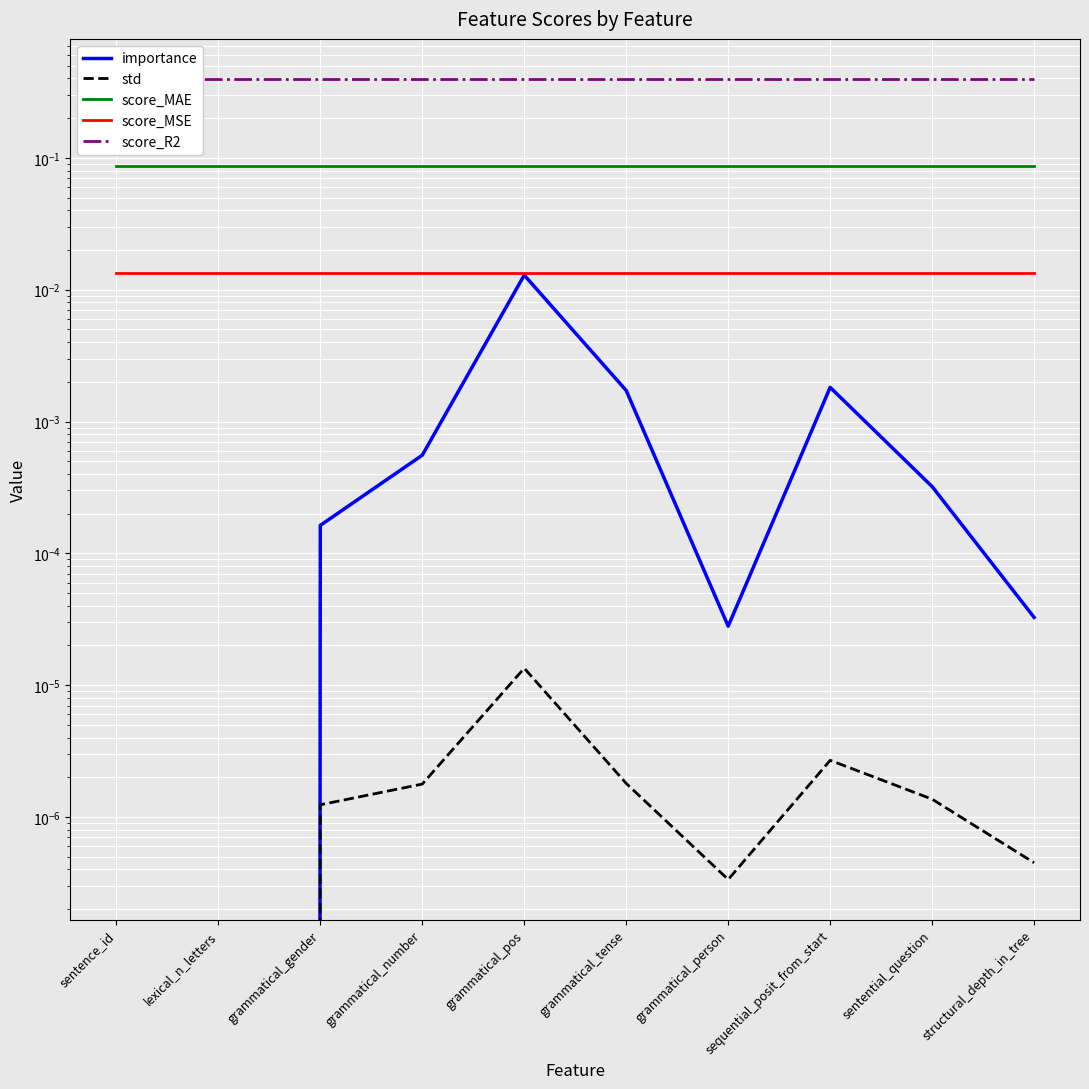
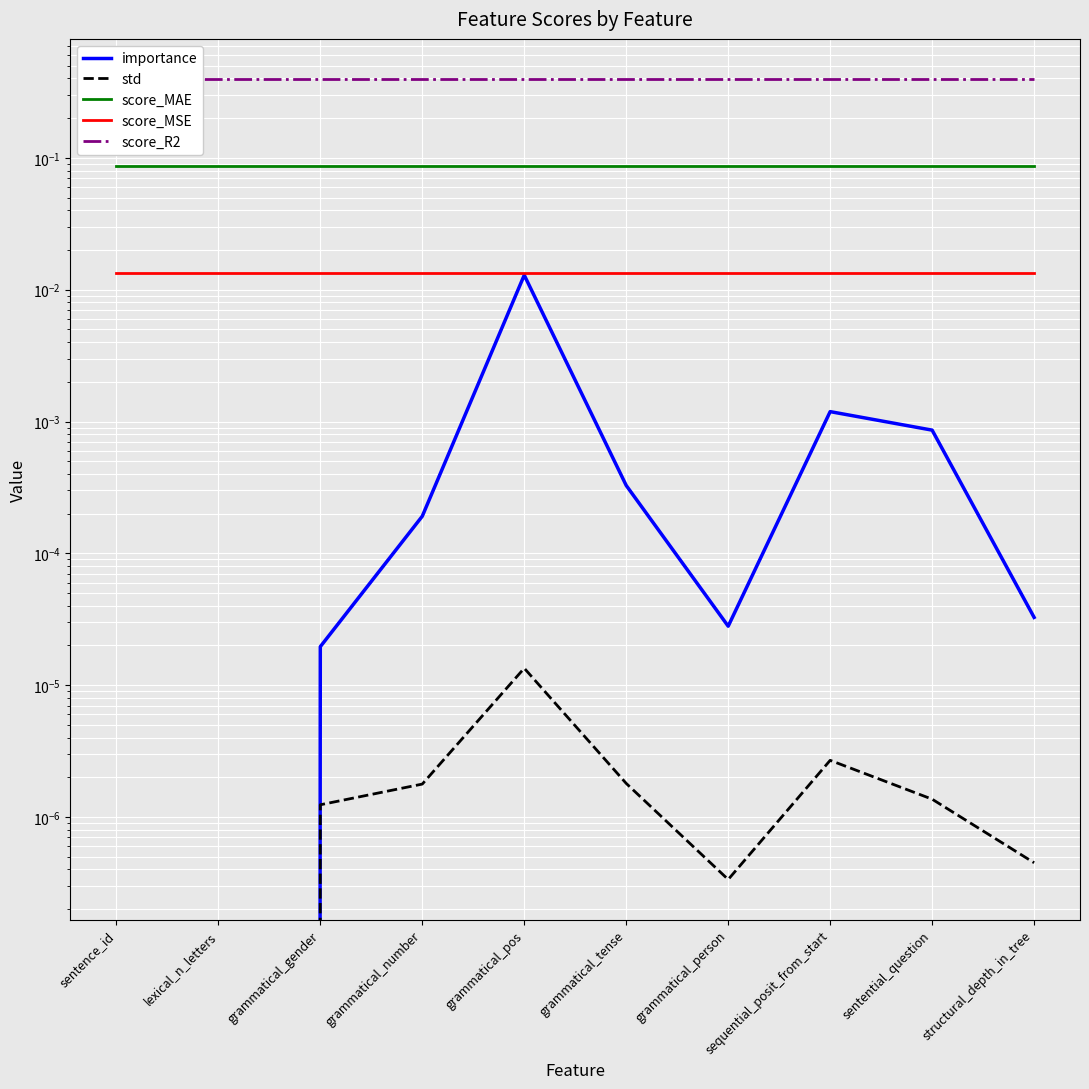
  {
    "importance": {
-     "grammatical_gender": 0.00016,
-     "grammatical_number": 0.00056,
-     "grammatical_tense": 0.0017,
+     "grammatical_gender": 0.000020,
+     "grammatical_number": 0.00019,
+     "grammatical_tense": 0.00033,
      "grammatical_person": 0.000028,
-     "sequential_posit_from_start": 0.0018,
-     "sentential_question": 0.00032,
+     "sequential_posit_from_start": 0.0012,
+     "sentential_question": 0.0009,
      "structural_depth_in_tree": 0.000033
    },
    "std": {
      "grammatical_gender": 0.0000012,
      "grammatical_number": 0.0000018,
      "grammatical_pos": 0.000013,
      "grammatical_tense": 0.0000018,
      "grammatical_person": 0.00000034,
      "sequential_posit_from_start": 0.0000027,
      "sentential_question": 0.0000014,
      "structural_depth_in_tree": 0.00000045
    },
    "score_MAE": {
      "sentence_id": 0.09,
      "lexical_n_letters": 0.09,
      "grammatical_gender": 0.09,
      "grammatical_number": 0.09,
      "grammatical_pos": 0.09,
      "grammatical_tense": 0.09,
      "grammatical_person": 0.09,
      "sequential_posit_from_start": 0.09,
      "sentential_question": 0.09,
      "structural_depth_in_tree": 0.09
    },
    "score_MSE": {
      "sentence_id": 0.013,
      "lexical_n_letters": 0.013,
      "grammatical_gender": 0.013,
      "grammatical_number": 0.013,
      "grammatical_tense": 0.013,
      "grammatical_person": 0.013,
      "sequential_posit_from_start": 0.013,
      "sentential_question": 0.013,
      "structural_depth_in_tree": 0.013
    },
    "score_R2": {
      "lexical_n_letters": 0.40,
      "grammatical_gender": 0.40,
      "grammatical_number": 0.40,
      "grammatical_pos": 0.40,
      "grammatical_tense": 0.40,
      "grammatical_person": 0.40,
      "sequential_posit_from_start": 0.40,
      "sentential_question": 0.40,
      "structural_depth_in_tree": 0.40
    }
  }
